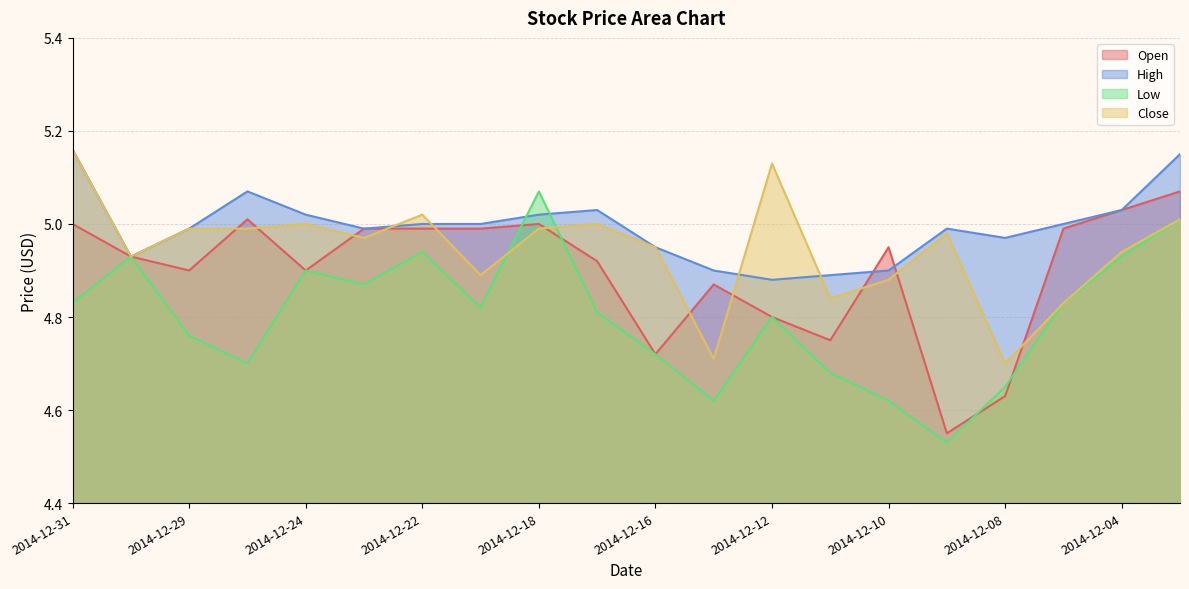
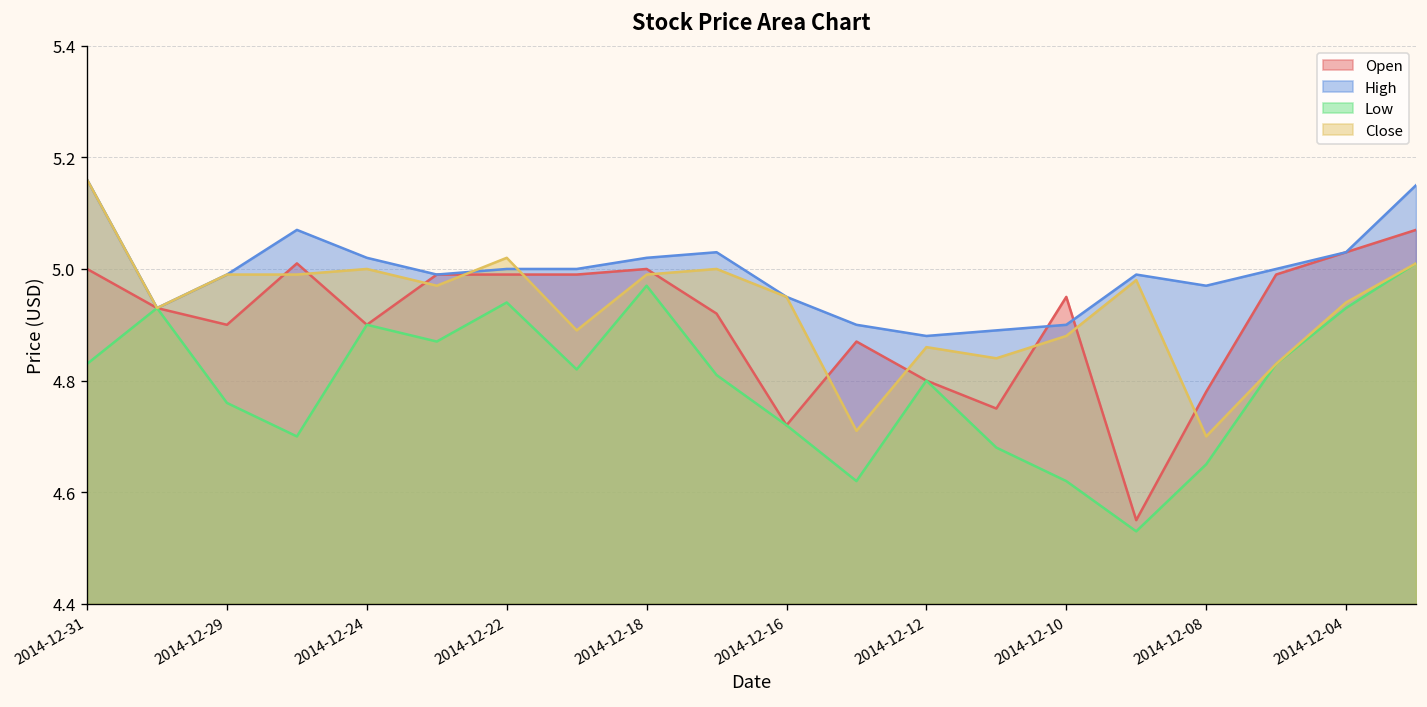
  {
    "Open": {
      "2014-12-31": 5.00,
      "2014-12-29": 4.90,
      "2014-12-22": 4.99,
      "2014-12-18": 5.00,
      "2014-12-10": 4.95,
-     "2014-12-08": 4.63
+     "2014-12-08": 4.78
    },
    "High": {
      "2014-12-24": 5.02,
      "2014-12-22": 5.00,
      "2014-12-18": 5.02,
      "2014-12-12": 4.88,
      "2014-12-10": 4.90,
      "2014-12-08": 4.97
    },
    "Low": {
      "2014-12-31": 4.83,
      "2014-12-29": 4.76,
      "2014-12-22": 4.94,
-     "2014-12-18": 5.07,
+     "2014-12-18": 4.97,
      "2014-12-10": 4.62,
      "2014-12-08": 4.65,
      "2014-12-04": 4.93
    },
    "Close": {
      "2014-12-24": 5.00,
      "2014-12-22": 5.02,
      "2014-12-18": 4.99,
-     "2014-12-12": 5.13,
+     "2014-12-12": 4.86,
      "2014-12-10": 4.88,
      "2014-12-08": 4.70,
      "2014-12-04": 4.94
    }
  }
